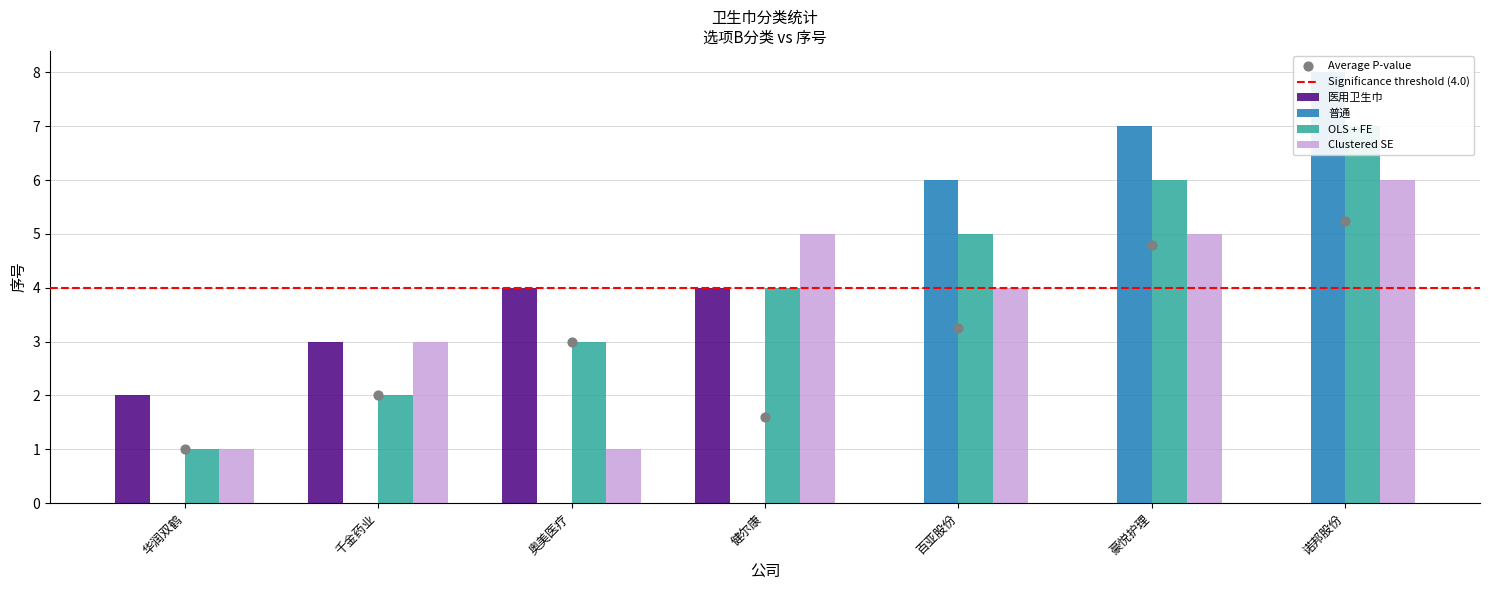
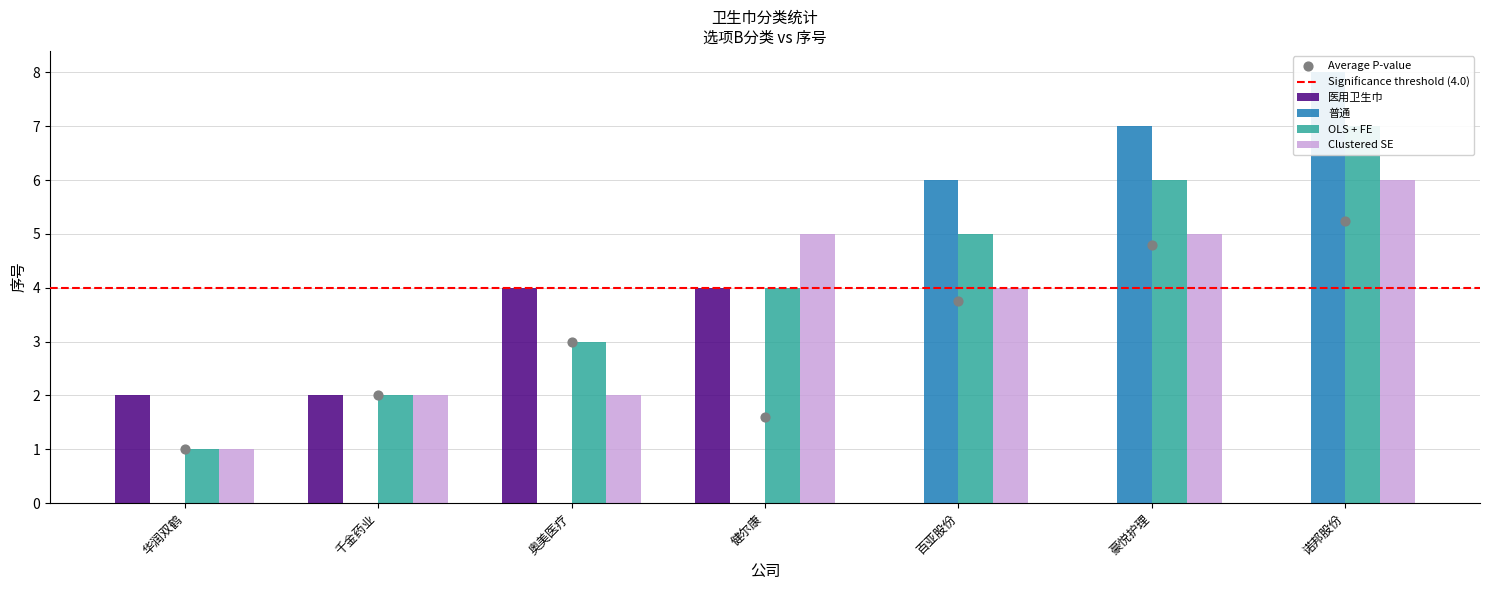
  {
    "医用卫生巾": {
      "华润双鹤": 2,
-     "千金药业": 3,
+     "千金药业": 2,
      "奥美医疗": 4,
      "健尔康": 4,
      "百亚股份": 0,
      "豪悦护理": 0,
      "诺邦股份": 0
    },
    "Average P-value": {
-     "百亚股份": 3.3
+     "百亚股份": 3.8
    },
    "Clustered SE": {
      "华润双鹤": 1,
-     "千金药业": 3,
-     "奥美医疗": 1,
+     "千金药业": 2,
+     "奥美医疗": 2,
      "健尔康": 5,
      "百亚股份": 4,
      "豪悦护理": 5,
      "诺邦股份": 6
    }
  }
